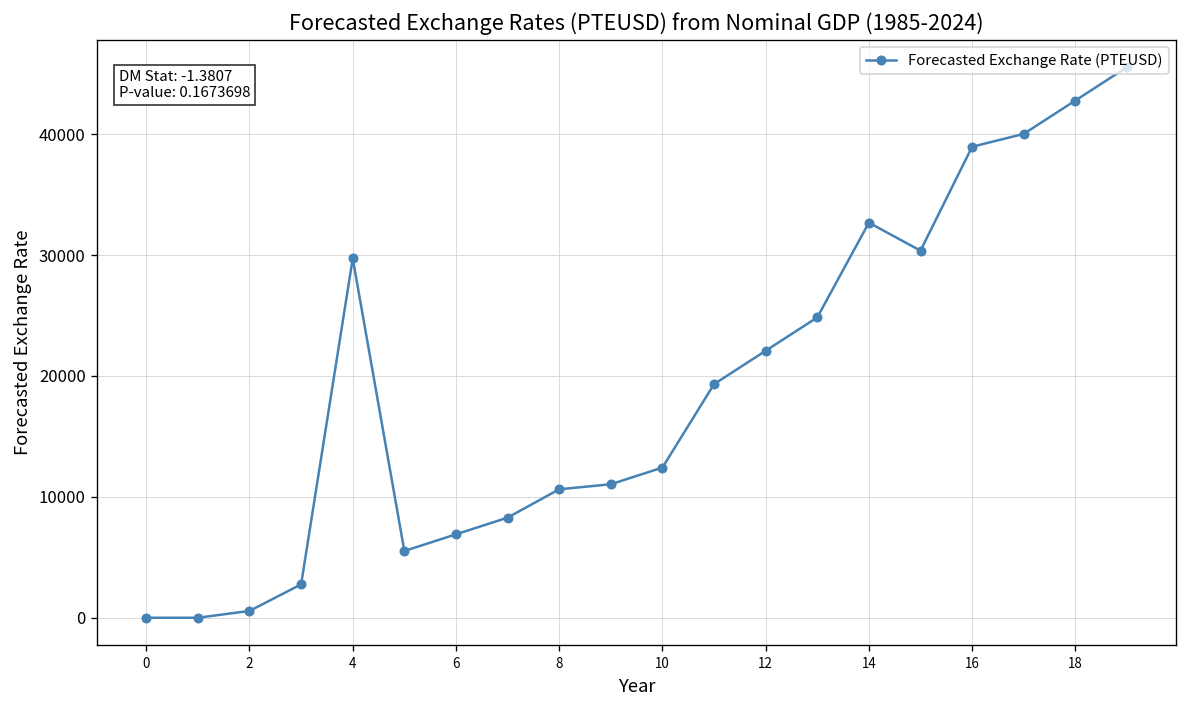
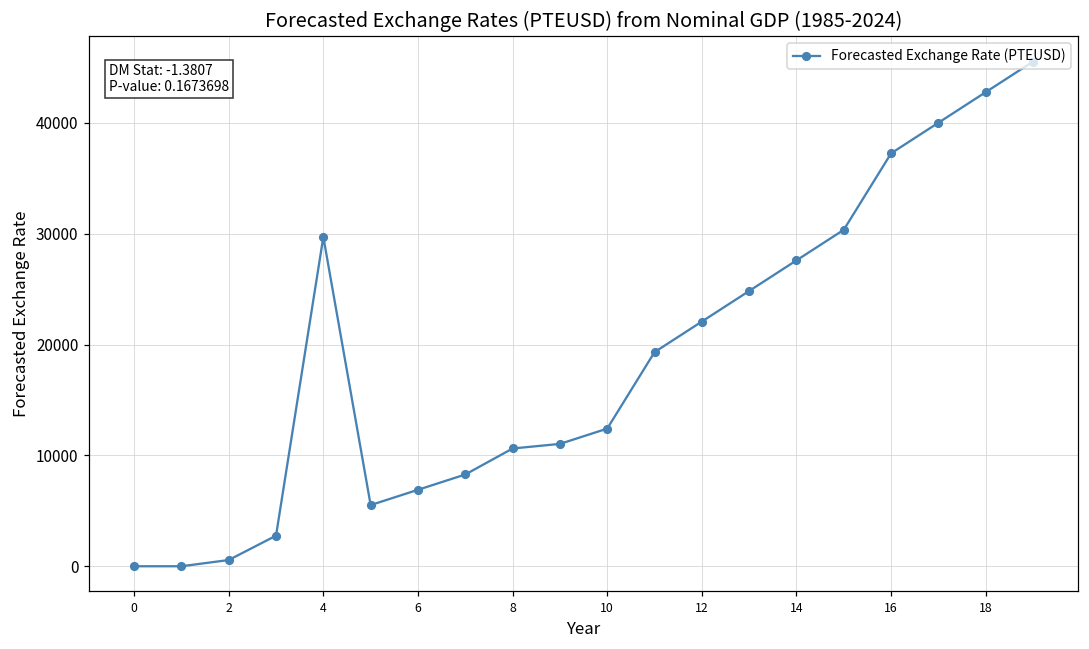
  {
    "0": 0,
    "2": 600,
    "4": 29700,
    "6": 6900,
    "8": 10600,
    "10": 12400,
    "12": 22100,
-   "14": 32700,
-   "16": 39000,
+   "14": 27600,
+   "16": 37300,
    "18": 42800
  }
